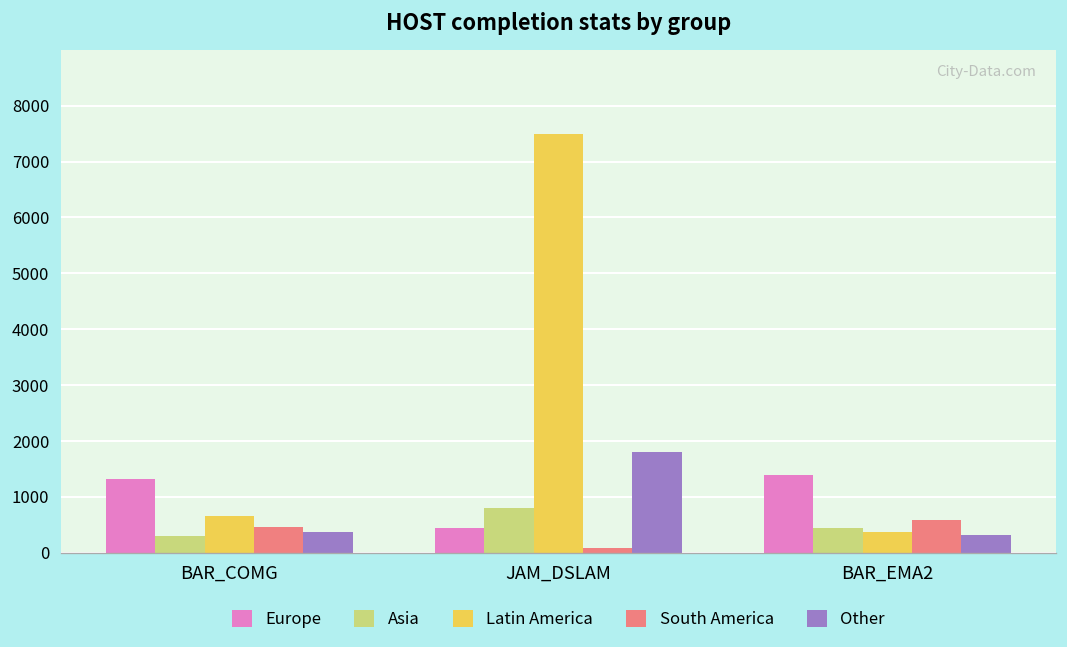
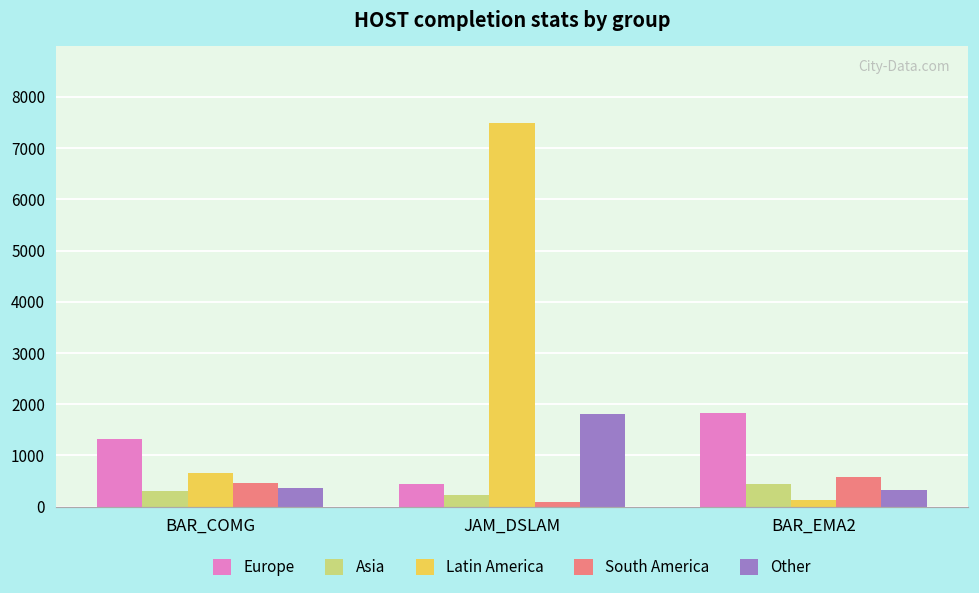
  {
    "Europe": {
      "BAR_COMG": 1300,
      "JAM_DSLAM": 400,
-     "BAR_EMA2": 1400
+     "BAR_EMA2": 1800
    },
    "Asia": {
      "BAR_COMG": 300,
-     "JAM_DSLAM": 800,
+     "JAM_DSLAM": 200,
      "BAR_EMA2": 400
    },
    "Latin America": {
      "BAR_COMG": 700,
      "JAM_DSLAM": 7500,
-     "BAR_EMA2": 400
+     "BAR_EMA2": 100
    },
    "South America": {
      "BAR_COMG": 500,
      "JAM_DSLAM": 100,
      "BAR_EMA2": 600
    },
    "Other": {
      "BAR_COMG": 400,
      "JAM_DSLAM": 1800,
      "BAR_EMA2": 300
    }
  }
